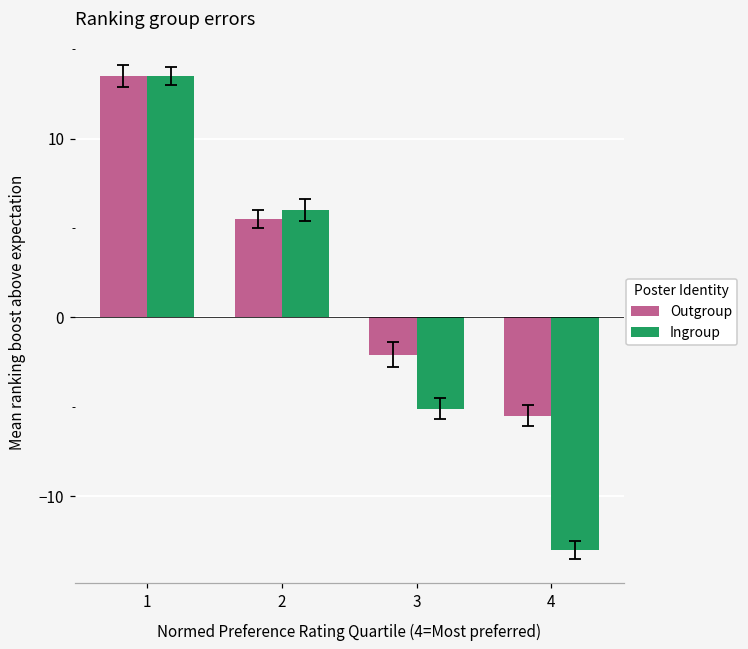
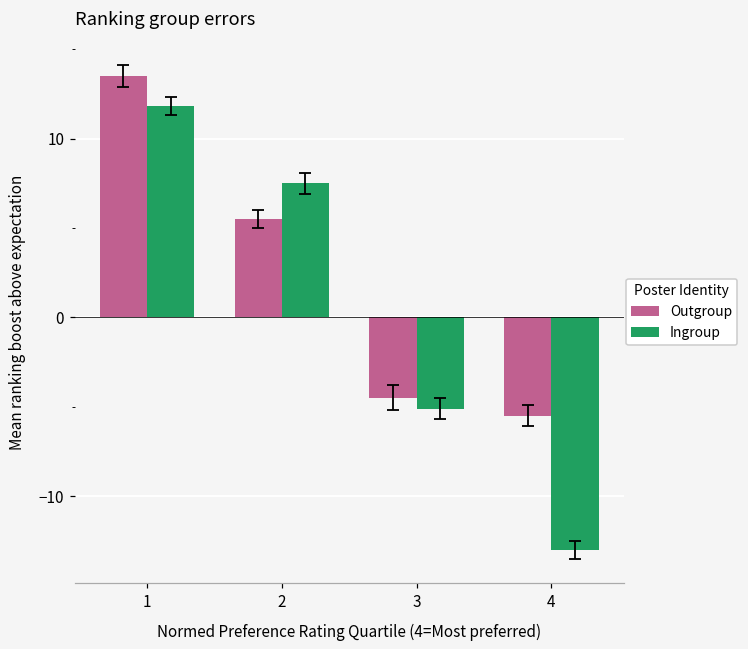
  {
    "Outgroup": {
      "1": 13.5,
      "2": 5.5,
-     "3": -2.1,
+     "3": -4.5,
      "4": -5.5
    },
    "Ingroup": {
-     "1": 13.5,
-     "2": 6.0,
+     "1": 11.8,
+     "2": 7.5,
      "3": -5.1,
      "4": -13.0
    }
  }
